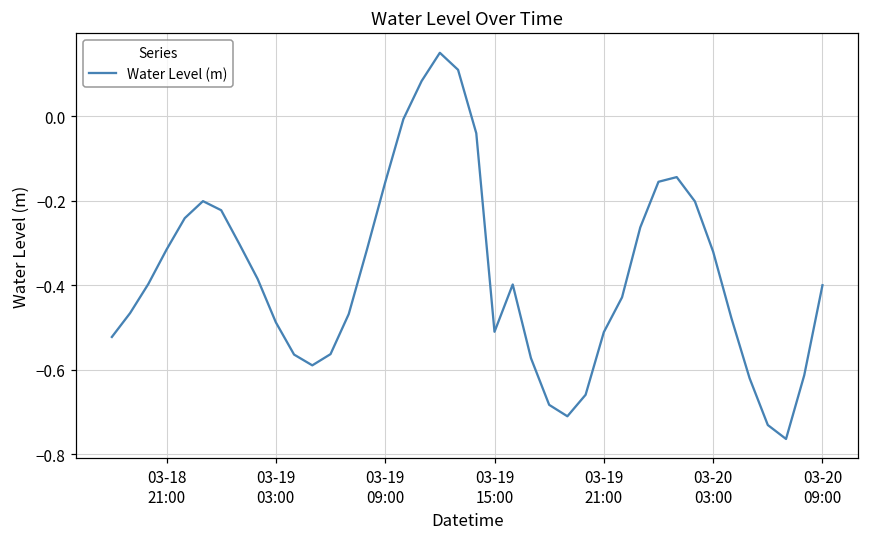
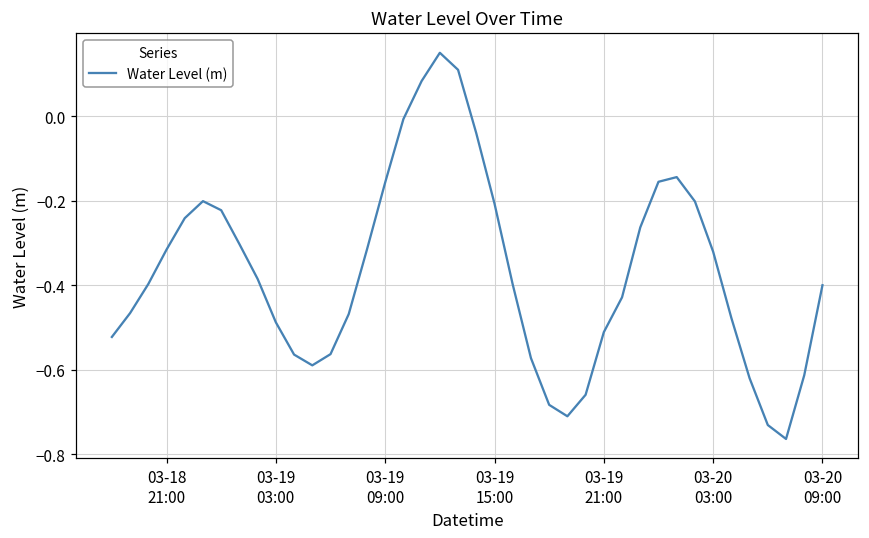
  {
    "03-18 21:00": -0.32,
    "03-19 03:00": -0.49,
    "03-19 09:00": -0.16,
-   "03-19 15:00": -0.51,
+   "03-19 15:00": -0.21,
    "03-19 21:00": -0.51,
    "03-20 03:00": -0.32,
    "03-20 09:00": -0.40
  }
